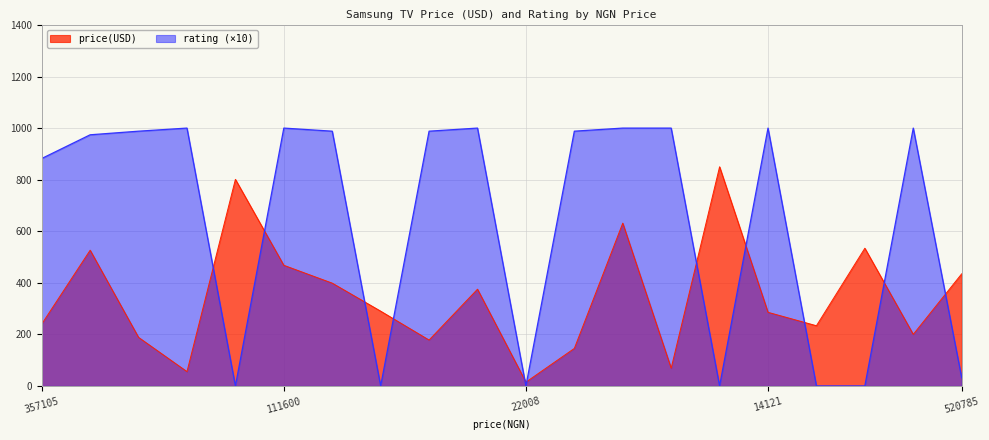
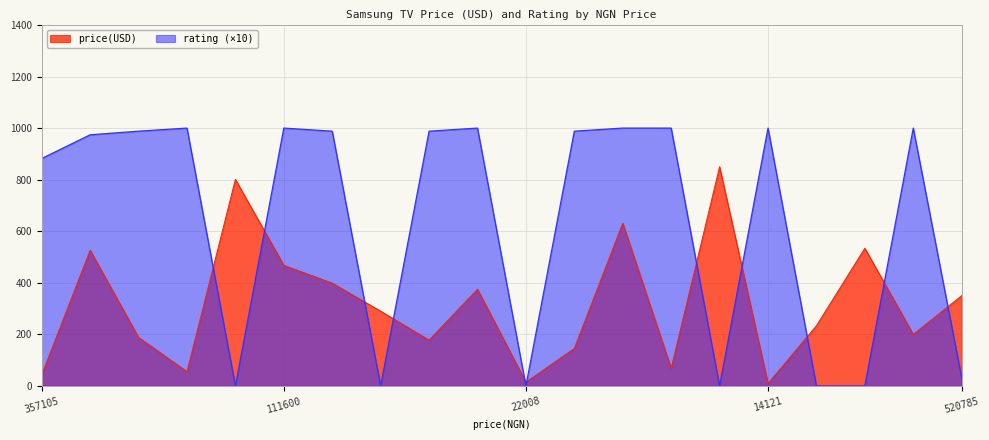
  {
    "price(USD)": {
-     "357105": 240,
+     "357105": 40,
      "111600": 470,
      "22008": 10,
-     "14121": 290,
-     "520785": 430
+     "14121": 10,
+     "520785": 350
    },
    "rating (×10)": {
      "357105": 880,
      "111600": 1000,
      "22008": 0,
      "14121": 1000,
      "520785": 30
    }
  }
